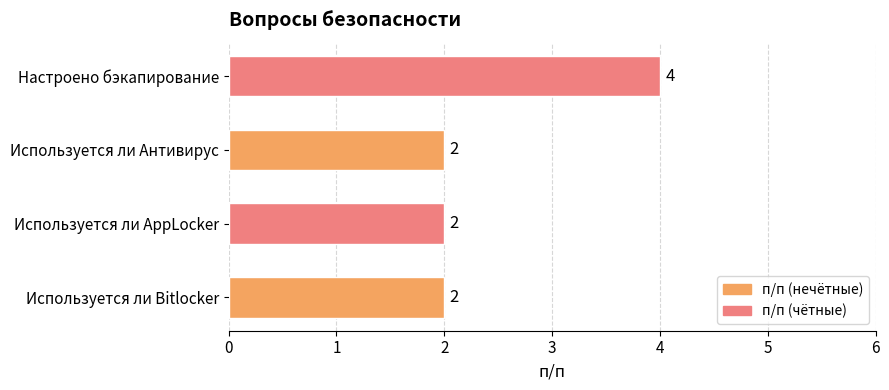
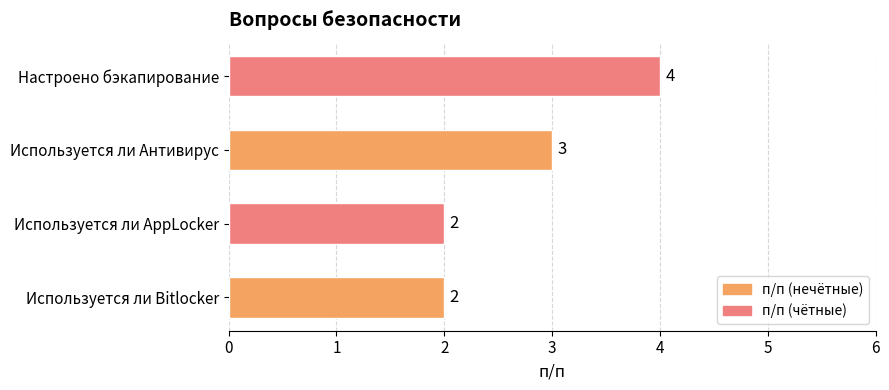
  {
    "Настроено бэкапирование": 4,
-   "Используется ли Антивирус": 2,
+   "Используется ли Антивирус": 3,
    "Используется ли AppLocker": 2,
    "Используется ли Bitlocker": 2
  }
